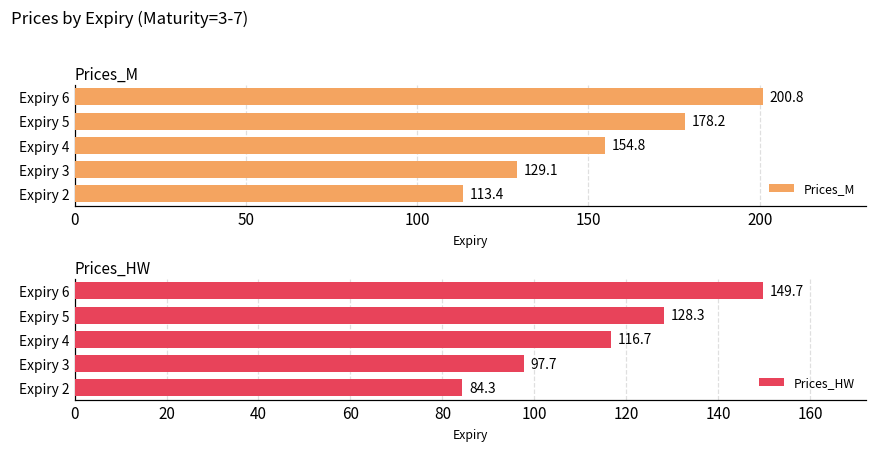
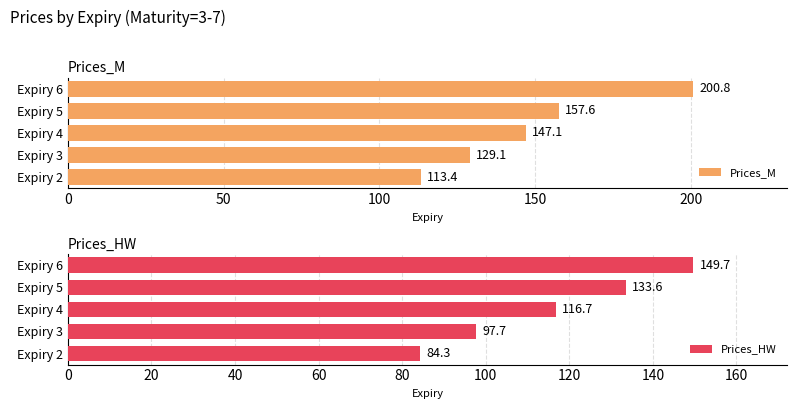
  {
    "Prices_M": {
      "Expiry 6": 200.8,
-     "Expiry 5": 178.2,
-     "Expiry 4": 154.8,
+     "Expiry 5": 157.6,
+     "Expiry 4": 147.1,
      "Expiry 3": 129.1,
      "Expiry 2": 113.4
    },
    "Prices_HW": {
      "Expiry 6": 149.7,
-     "Expiry 5": 128.3,
+     "Expiry 5": 133.6,
      "Expiry 4": 116.7,
      "Expiry 3": 97.7,
      "Expiry 2": 84.3
    }
  }
